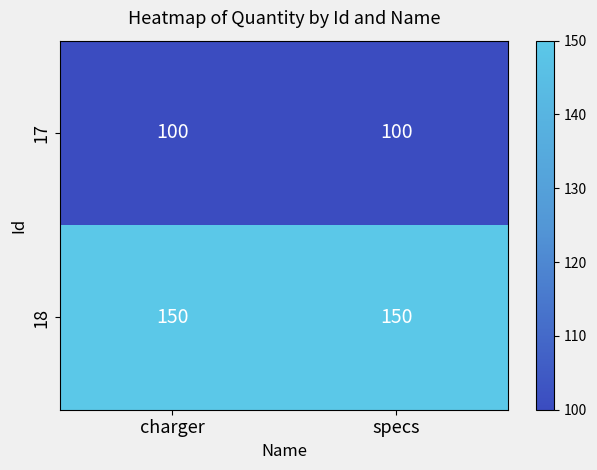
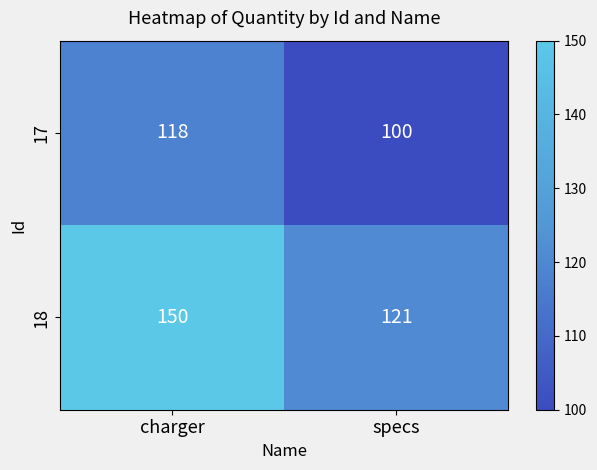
  {
    "17": {
-     "charger": 100,
+     "charger": 118,
      "specs": 100
    },
    "18": {
      "charger": 150,
-     "specs": 150
+     "specs": 121
    }
  }
